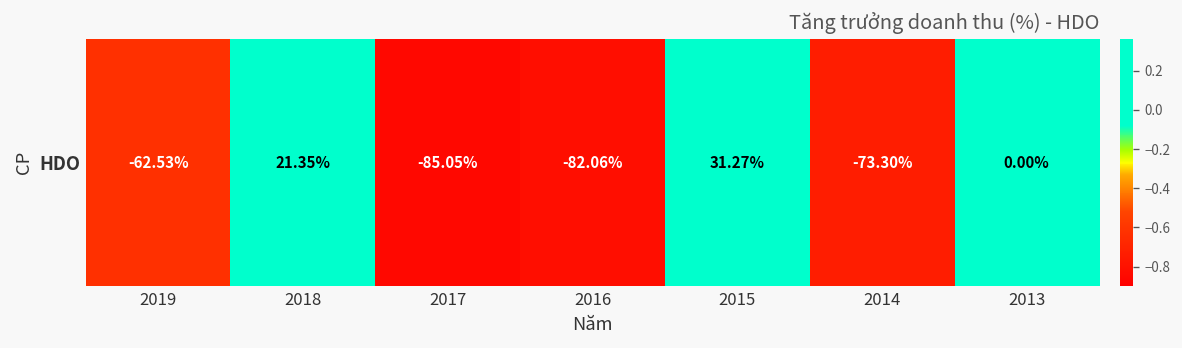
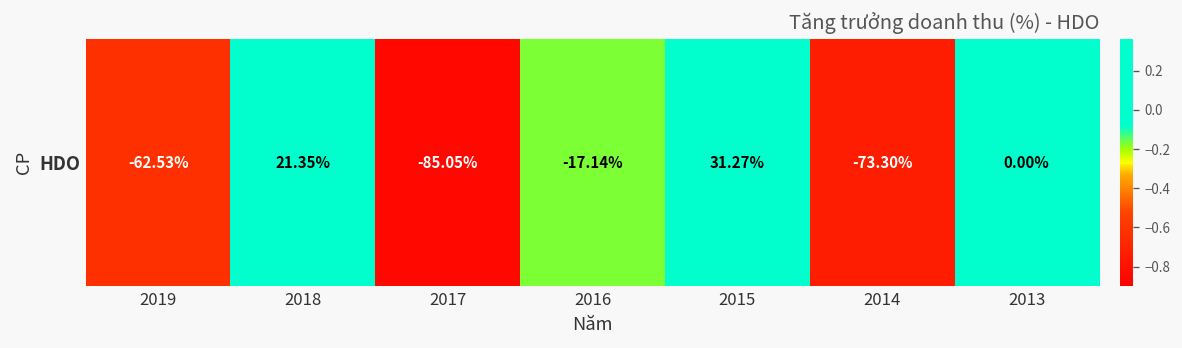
  {
    "HDO": {
      "2019": "-62.53%",
      "2018": "21.35%",
      "2017": "-85.05%",
-     "2016": "-82.06%",
+     "2016": "-17.14%",
      "2015": "31.27%",
      "2014": "-73.30%",
      "2013": "0.00%"
    }
  }
